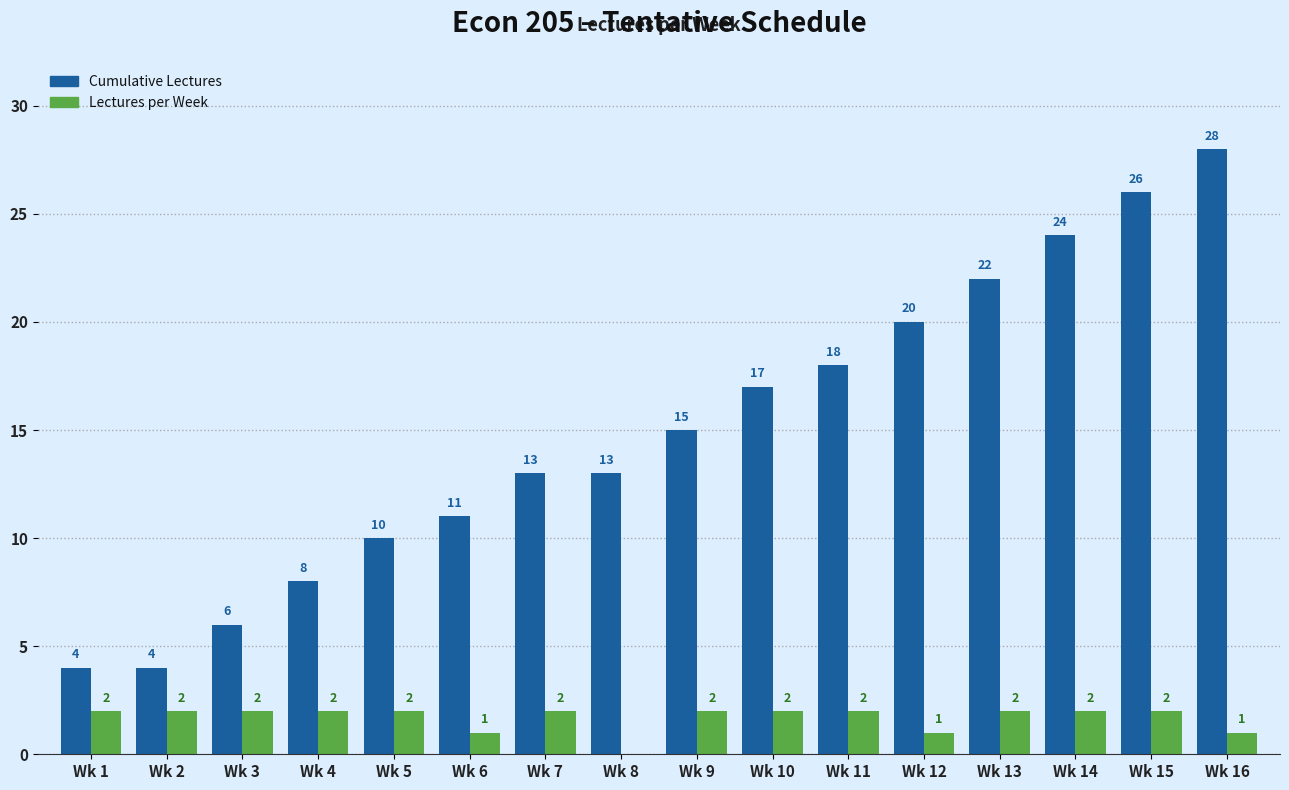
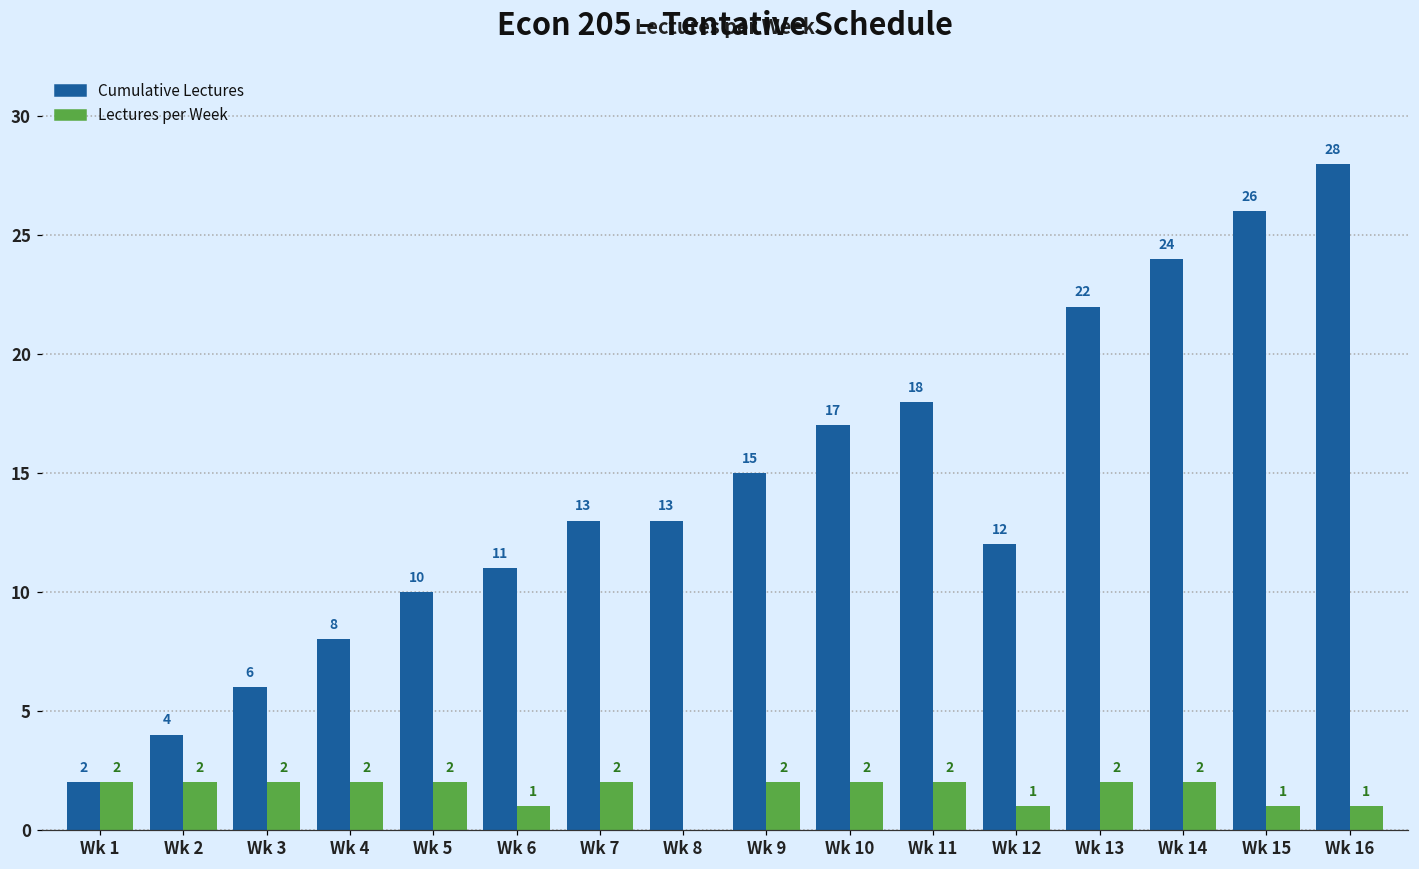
  {
    "Cumulative Lectures": {
-     "Wk 1": 4,
+     "Wk 1": 2,
      "Wk 2": 4,
      "Wk 3": 6,
      "Wk 4": 8,
      "Wk 5": 10,
      "Wk 6": 11,
      "Wk 7": 13,
      "Wk 8": 13,
      "Wk 9": 15,
      "Wk 10": 17,
      "Wk 11": 18,
-     "Wk 12": 20,
+     "Wk 12": 12,
      "Wk 13": 22,
      "Wk 14": 24,
      "Wk 15": 26,
      "Wk 16": 28
    },
    "Lectures per Week": {
      "Wk 1": 2,
      "Wk 2": 2,
      "Wk 3": 2,
      "Wk 4": 2,
      "Wk 5": 2,
      "Wk 6": 1,
      "Wk 7": 2,
      "Wk 9": 2,
      "Wk 10": 2,
      "Wk 11": 2,
      "Wk 12": 1,
      "Wk 13": 2,
      "Wk 14": 2,
-     "Wk 15": 2,
+     "Wk 15": 1,
      "Wk 16": 1
    }
  }
